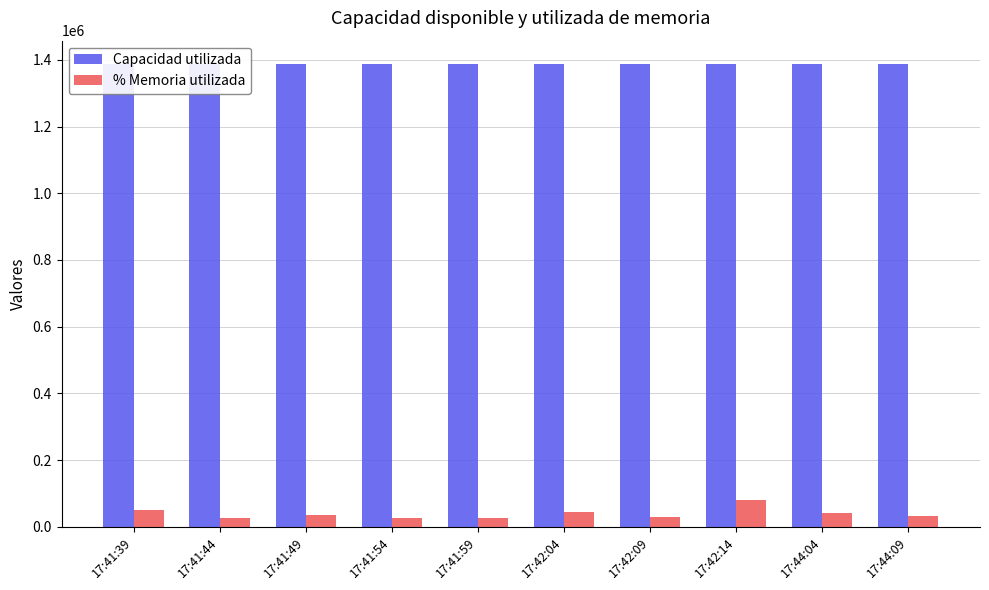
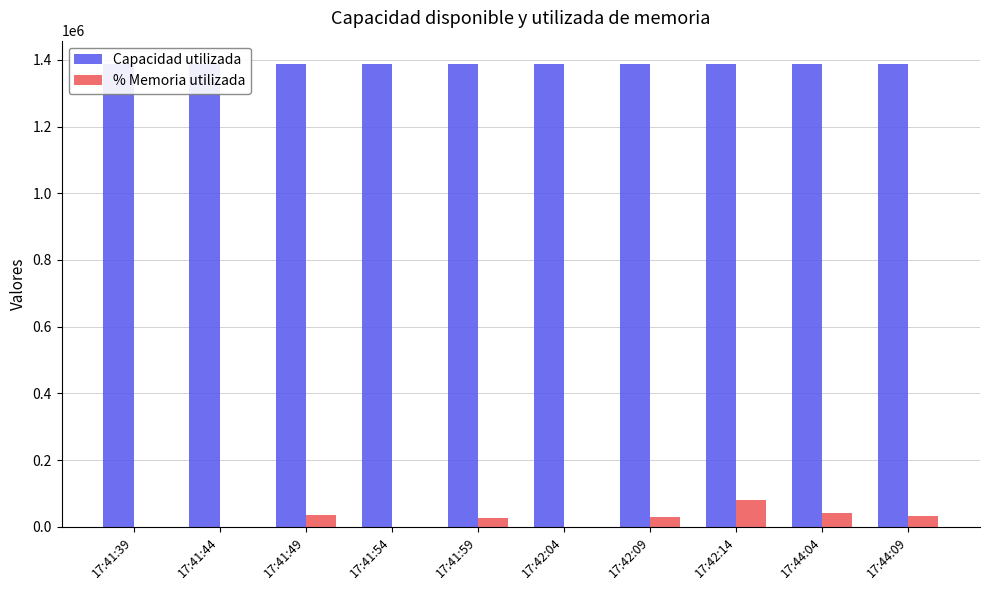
  {
    "Capacidad utilizada": {
      "17:41:49": 1390000,
      "17:41:54": 1390000,
      "17:41:59": 1390000,
      "17:42:04": 1390000,
      "17:42:09": 1390000,
      "17:42:14": 1390000,
      "17:44:04": 1390000,
      "17:44:09": 1390000
    },
    "% Memoria utilizada": {
-     "17:41:39": 50000,
-     "17:41:44": 30000,
+     "17:41:39": 0,
+     "17:41:44": 0,
      "17:41:49": 40000,
-     "17:41:54": 30000,
+     "17:41:54": 0,
      "17:41:59": 30000,
-     "17:42:04": 40000,
+     "17:42:04": 0,
      "17:42:09": 30000,
      "17:42:14": 80000,
      "17:44:04": 40000,
      "17:44:09": 30000
    }
  }
